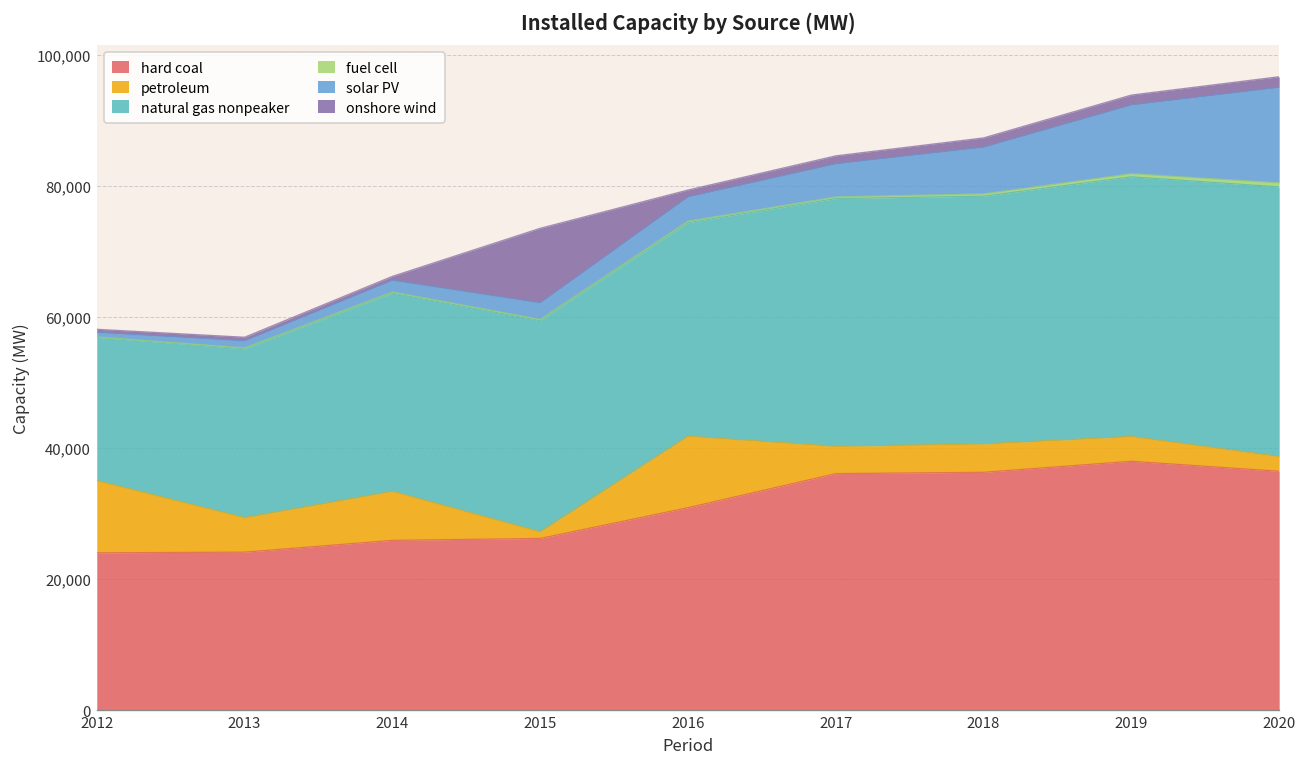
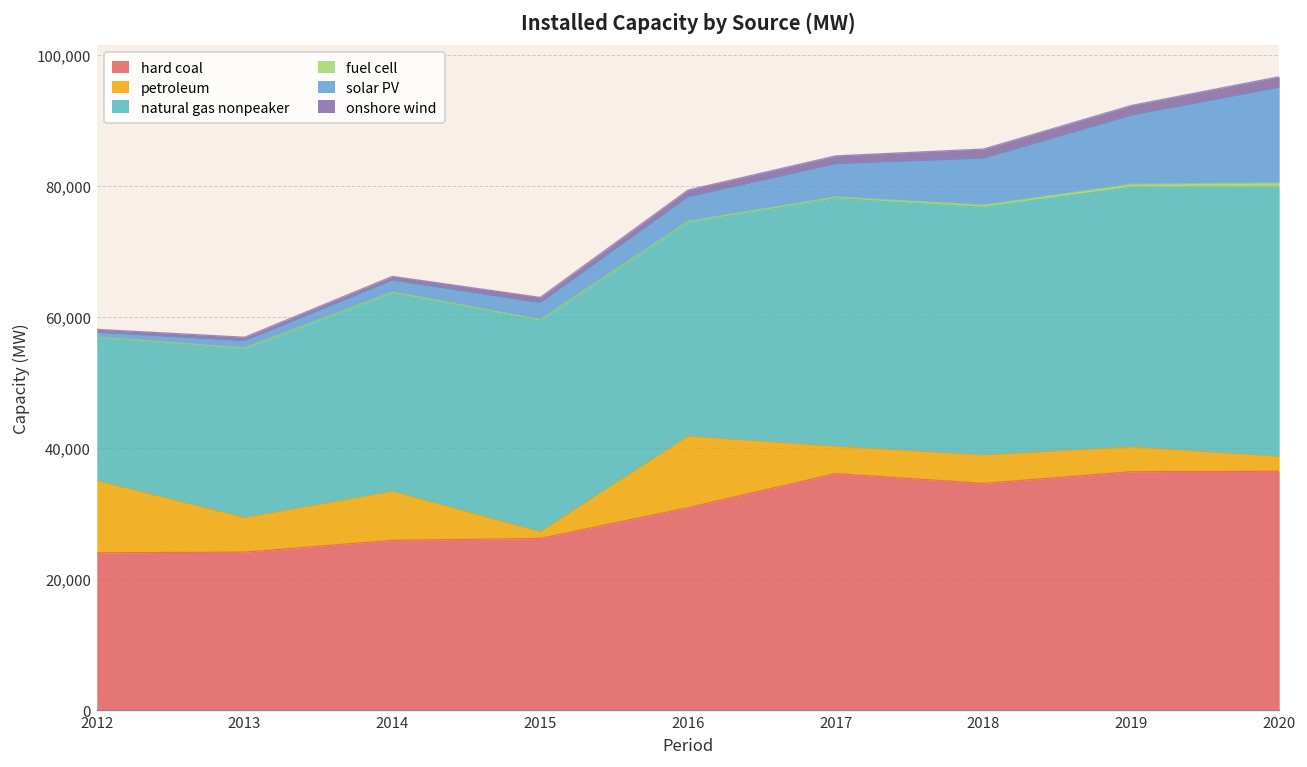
  {
    "hard coal": {
      "2012": "24,000",
      "2013": "24,000",
      "2014": "26,000",
      "2015": "26,000",
      "2016": "31,000",
      "2017": "36,000",
-     "2018": "36,000",
-     "2019": "38,000",
+     "2018": "35,000",
+     "2019": "36,000",
      "2020": "36,000"
    },
    "petroleum": {
      "2012": "11,000",
      "2013": "5,000",
      "2014": "7,000",
      "2015": "1,000",
      "2016": "11,000",
      "2017": "4,000",
      "2018": "4,000",
      "2019": "4,000",
      "2020": "2,000"
    },
    "fuel cell": {
      "2020": "1,000"
    },
    "onshore wind": {
      "2012": "0",
      "2013": "1,000",
      "2014": "1,000",
-     "2015": "11,000",
+     "2015": "1,000",
      "2016": "1,000",
      "2017": "1,000",
      "2018": "1,000",
      "2019": "2,000",
      "2020": "2,000"
    }
  }
